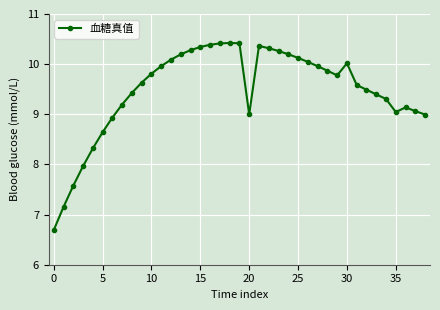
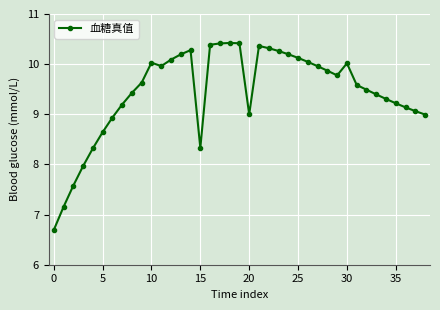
  {
    "0": 6.7,
    "5": 8.6,
-   "10": 9.8,
-   "15": 10.3,
+   "10": 10.0,
+   "15": 8.3,
    "20": 9.0,
    "25": 10.1,
    "30": 10.0,
-   "35": 9.0
+   "35": 9.2
  }
